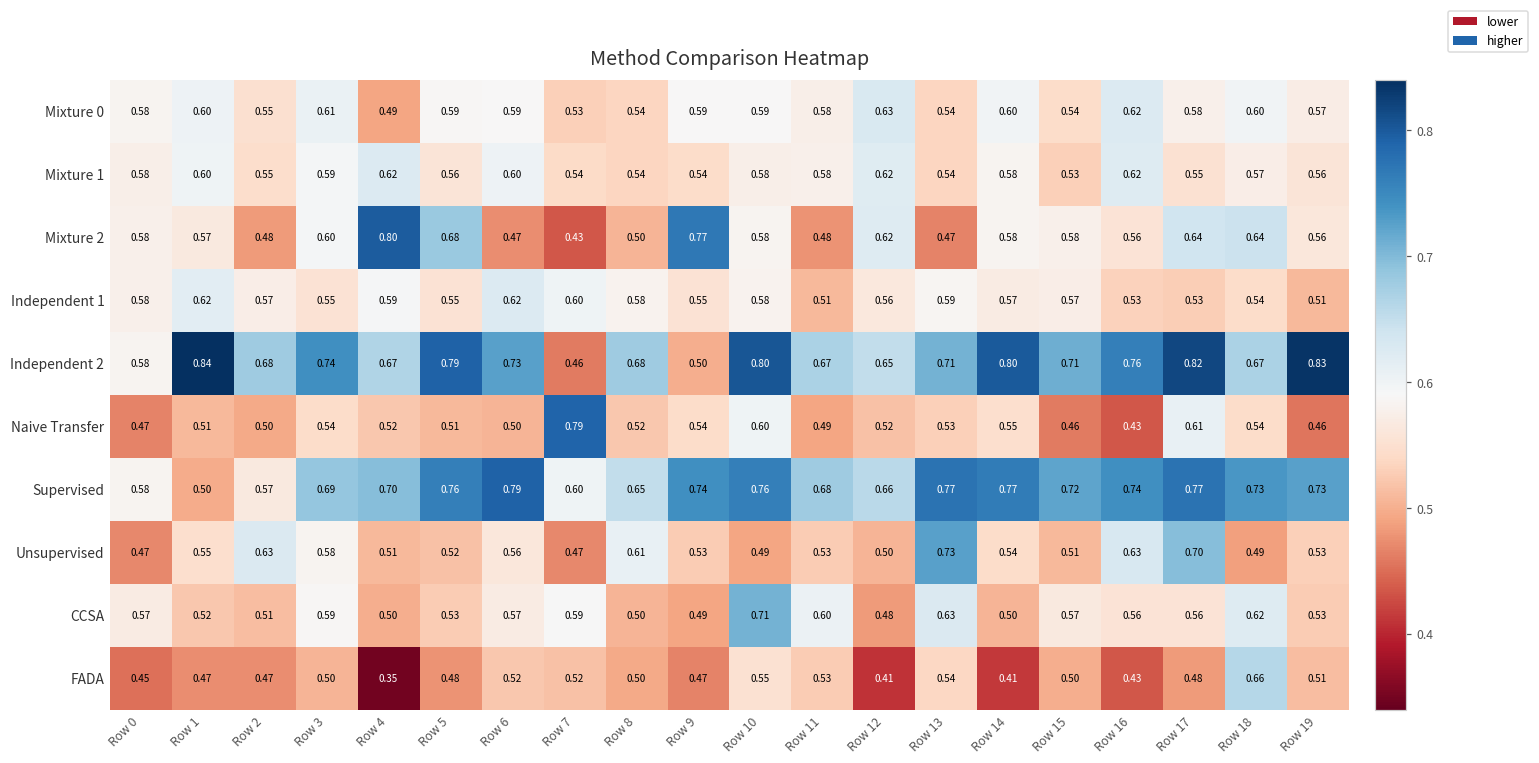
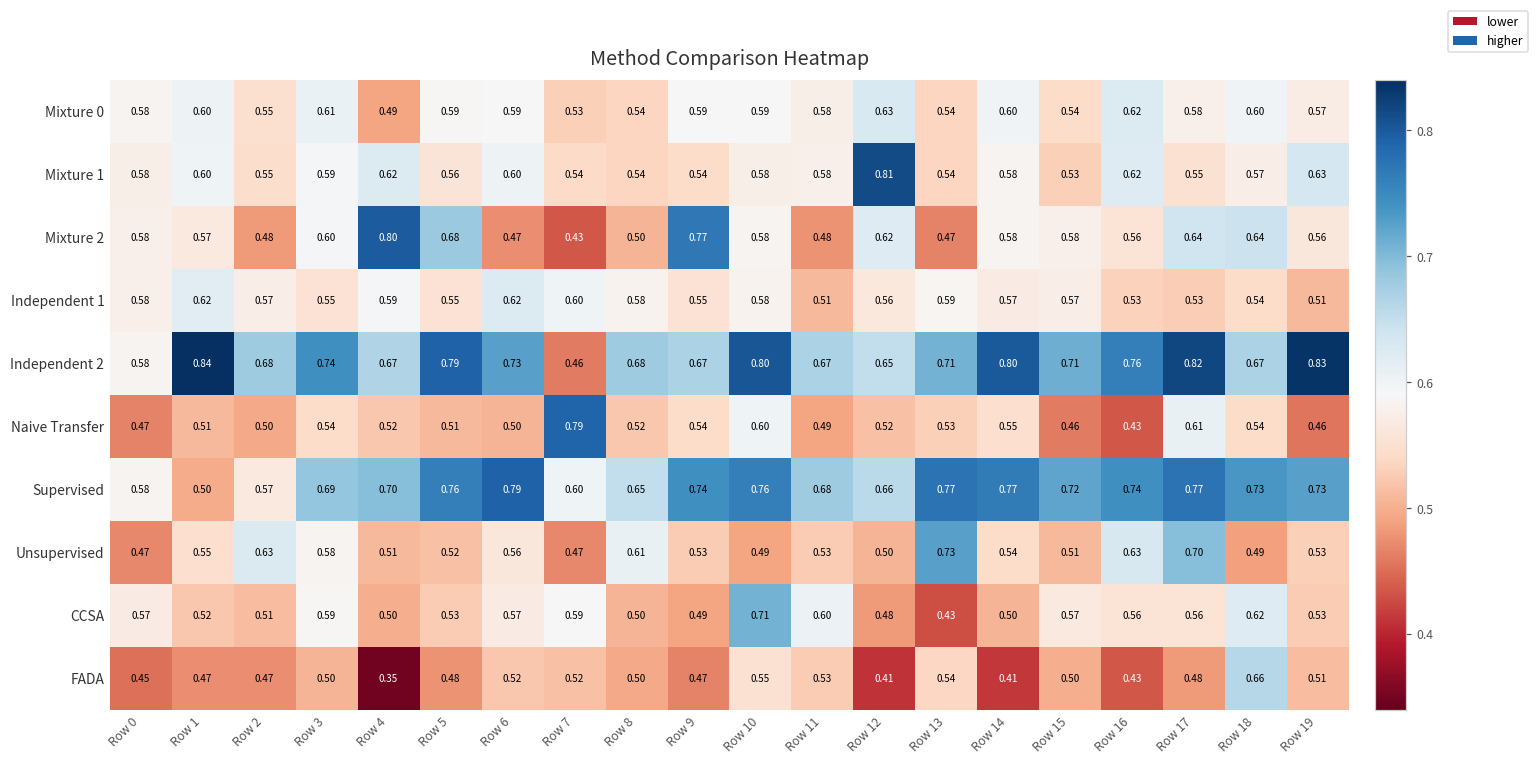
  {
    "Mixture 0": {
      "Row 0": 0.58,
      "Row 1": 0.60,
      "Row 2": 0.55,
      "Row 3": 0.61,
      "Row 4": 0.49,
      "Row 5": 0.59,
      "Row 6": 0.59,
      "Row 7": 0.53,
      "Row 8": 0.54,
      "Row 9": 0.59,
      "Row 10": 0.59,
      "Row 11": 0.58,
      "Row 12": 0.63,
      "Row 13": 0.54,
      "Row 14": 0.60,
      "Row 15": 0.54,
      "Row 16": 0.62,
      "Row 17": 0.58,
      "Row 18": 0.60,
      "Row 19": 0.57
    },
    "Mixture 1": {
      "Row 0": 0.58,
      "Row 1": 0.60,
      "Row 2": 0.55,
      "Row 3": 0.59,
      "Row 4": 0.62,
      "Row 5": 0.56,
      "Row 6": 0.60,
      "Row 7": 0.54,
      "Row 8": 0.54,
      "Row 9": 0.54,
      "Row 10": 0.58,
      "Row 11": 0.58,
-     "Row 12": 0.62,
+     "Row 12": 0.81,
      "Row 13": 0.54,
      "Row 14": 0.58,
      "Row 15": 0.53,
      "Row 16": 0.62,
      "Row 17": 0.55,
      "Row 18": 0.57,
-     "Row 19": 0.56
+     "Row 19": 0.63
    },
    "Mixture 2": {
      "Row 0": 0.58,
      "Row 1": 0.57,
      "Row 2": 0.48,
      "Row 3": 0.60,
      "Row 4": 0.80,
      "Row 5": 0.68,
      "Row 6": 0.47,
      "Row 7": 0.43,
      "Row 8": 0.50,
      "Row 9": 0.77,
      "Row 10": 0.58,
      "Row 11": 0.48,
      "Row 12": 0.62,
      "Row 13": 0.47,
      "Row 14": 0.58,
      "Row 15": 0.58,
      "Row 16": 0.56,
      "Row 17": 0.64,
      "Row 18": 0.64,
      "Row 19": 0.56
    },
    "Independent 1": {
      "Row 0": 0.58,
      "Row 1": 0.62,
      "Row 2": 0.57,
      "Row 3": 0.55,
      "Row 4": 0.59,
      "Row 5": 0.55,
      "Row 6": 0.62,
      "Row 7": 0.60,
      "Row 8": 0.58,
      "Row 9": 0.55,
      "Row 10": 0.58,
      "Row 11": 0.51,
      "Row 12": 0.56,
      "Row 13": 0.59,
      "Row 14": 0.57,
      "Row 15": 0.57,
      "Row 16": 0.53,
      "Row 17": 0.53,
      "Row 18": 0.54,
      "Row 19": 0.51
    },
    "Independent 2": {
      "Row 0": 0.58,
      "Row 1": 0.84,
      "Row 2": 0.68,
      "Row 3": 0.74,
      "Row 4": 0.67,
      "Row 5": 0.79,
      "Row 6": 0.73,
      "Row 7": 0.46,
      "Row 8": 0.68,
-     "Row 9": 0.50,
+     "Row 9": 0.67,
      "Row 10": 0.80,
      "Row 11": 0.67,
      "Row 12": 0.65,
      "Row 13": 0.71,
      "Row 14": 0.80,
      "Row 15": 0.71,
      "Row 16": 0.76,
      "Row 17": 0.82,
      "Row 18": 0.67,
      "Row 19": 0.83
    },
    "Naive Transfer": {
      "Row 0": 0.47,
      "Row 1": 0.51,
      "Row 2": 0.50,
      "Row 3": 0.54,
      "Row 4": 0.52,
      "Row 5": 0.51,
      "Row 6": 0.50,
      "Row 7": 0.79,
      "Row 8": 0.52,
      "Row 9": 0.54,
      "Row 10": 0.60,
      "Row 11": 0.49,
      "Row 12": 0.52,
      "Row 13": 0.53,
      "Row 14": 0.55,
      "Row 15": 0.46,
      "Row 16": 0.43,
      "Row 17": 0.61,
      "Row 18": 0.54,
      "Row 19": 0.46
    },
    "Supervised": {
      "Row 0": 0.58,
      "Row 1": 0.50,
      "Row 2": 0.57,
      "Row 3": 0.69,
      "Row 4": 0.70,
      "Row 5": 0.76,
      "Row 6": 0.79,
      "Row 7": 0.60,
      "Row 8": 0.65,
      "Row 9": 0.74,
      "Row 10": 0.76,
      "Row 11": 0.68,
      "Row 12": 0.66,
      "Row 13": 0.77,
      "Row 14": 0.77,
      "Row 15": 0.72,
      "Row 16": 0.74,
      "Row 17": 0.77,
      "Row 18": 0.73,
      "Row 19": 0.73
    },
    "Unsupervised": {
      "Row 0": 0.47,
      "Row 1": 0.55,
      "Row 2": 0.63,
      "Row 3": 0.58,
      "Row 4": 0.51,
      "Row 5": 0.52,
      "Row 6": 0.56,
      "Row 7": 0.47,
      "Row 8": 0.61,
      "Row 9": 0.53,
      "Row 10": 0.49,
      "Row 11": 0.53,
      "Row 12": 0.50,
      "Row 13": 0.73,
      "Row 14": 0.54,
      "Row 15": 0.51,
      "Row 16": 0.63,
      "Row 17": 0.70,
      "Row 18": 0.49,
      "Row 19": 0.53
    },
    "CCSA": {
      "Row 0": 0.57,
      "Row 1": 0.52,
      "Row 2": 0.51,
      "Row 3": 0.59,
      "Row 4": 0.50,
      "Row 5": 0.53,
      "Row 6": 0.57,
      "Row 7": 0.59,
      "Row 8": 0.50,
      "Row 9": 0.49,
      "Row 10": 0.71,
      "Row 11": 0.60,
      "Row 12": 0.48,
-     "Row 13": 0.63,
+     "Row 13": 0.43,
      "Row 14": 0.50,
      "Row 15": 0.57,
      "Row 16": 0.56,
      "Row 17": 0.56,
      "Row 18": 0.62,
      "Row 19": 0.53
    },
    "FADA": {
      "Row 0": 0.45,
      "Row 1": 0.47,
      "Row 2": 0.47,
      "Row 3": 0.50,
      "Row 4": 0.35,
      "Row 5": 0.48,
      "Row 6": 0.52,
      "Row 7": 0.52,
      "Row 8": 0.50,
      "Row 9": 0.47,
      "Row 10": 0.55,
      "Row 11": 0.53,
      "Row 12": 0.41,
      "Row 13": 0.54,
      "Row 14": 0.41,
      "Row 15": 0.50,
      "Row 16": 0.43,
      "Row 17": 0.48,
      "Row 18": 0.66,
      "Row 19": 0.51
    }
  }
